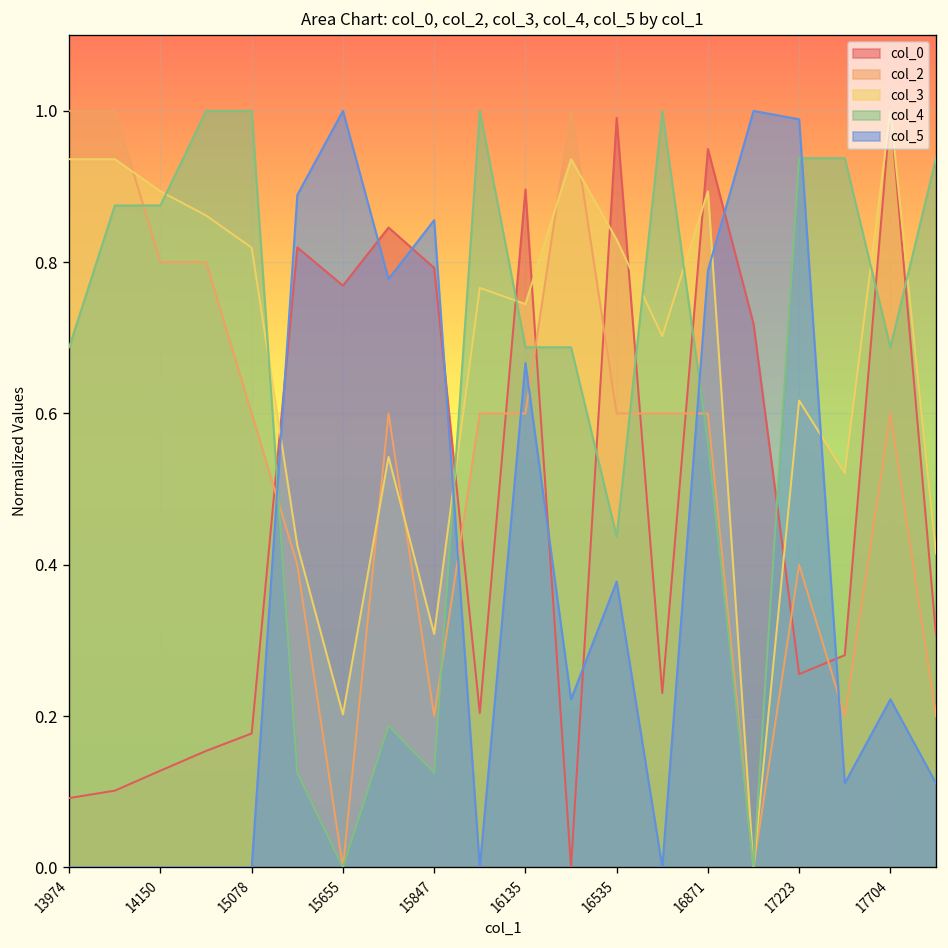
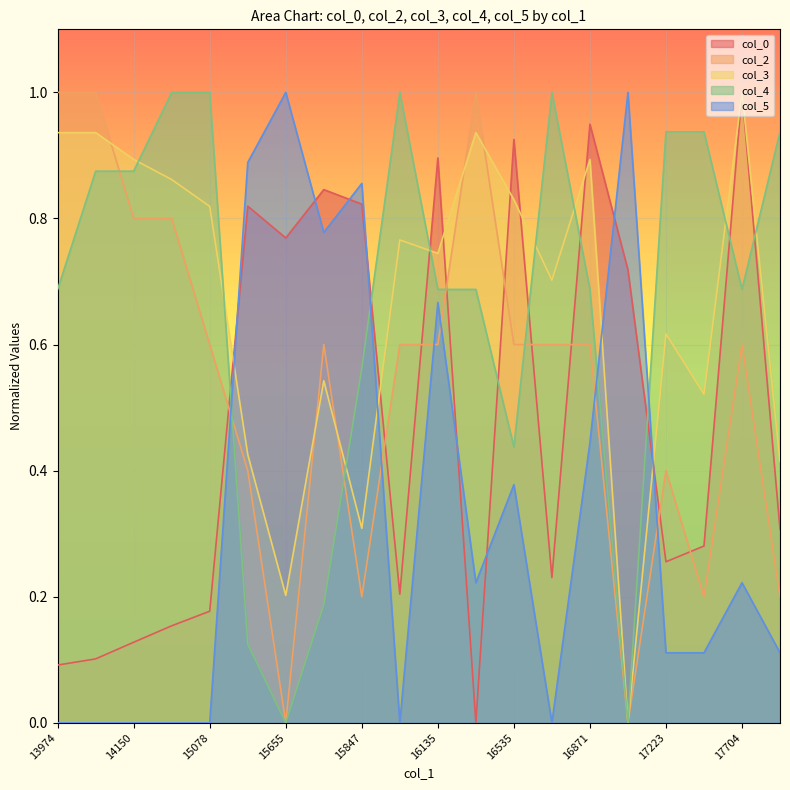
  {
    "col_0": {
      "13974": 0.09,
      "14150": 0.13,
      "15078": 0.18,
      "15655": 0.77,
-     "15847": 0.79,
+     "15847": 0.82,
      "16135": 0.90,
-     "16535": 0.99,
+     "16535": 0.93,
      "16871": 0.95,
      "17223": 0.26
    },
    "col_4": {
      "13974": 0.69,
      "14150": 0.87,
      "15078": 1.00,
-     "15847": 0.12,
+     "15847": 0.56,
      "16135": 0.69,
      "16535": 0.44,
-     "16871": 0.56,
+     "16871": 0.69,
      "17223": 0.94,
      "17704": 0.69
    },
    "col_5": {
      "13974": 0.00,
      "14150": 0.00,
      "15078": 0.00,
      "15655": 1.00,
      "15847": 0.86,
      "16135": 0.67,
      "16535": 0.38,
-     "16871": 0.79,
-     "17223": 0.99,
+     "16871": 0.44,
+     "17223": 0.11,
      "17704": 0.22
    }
  }
